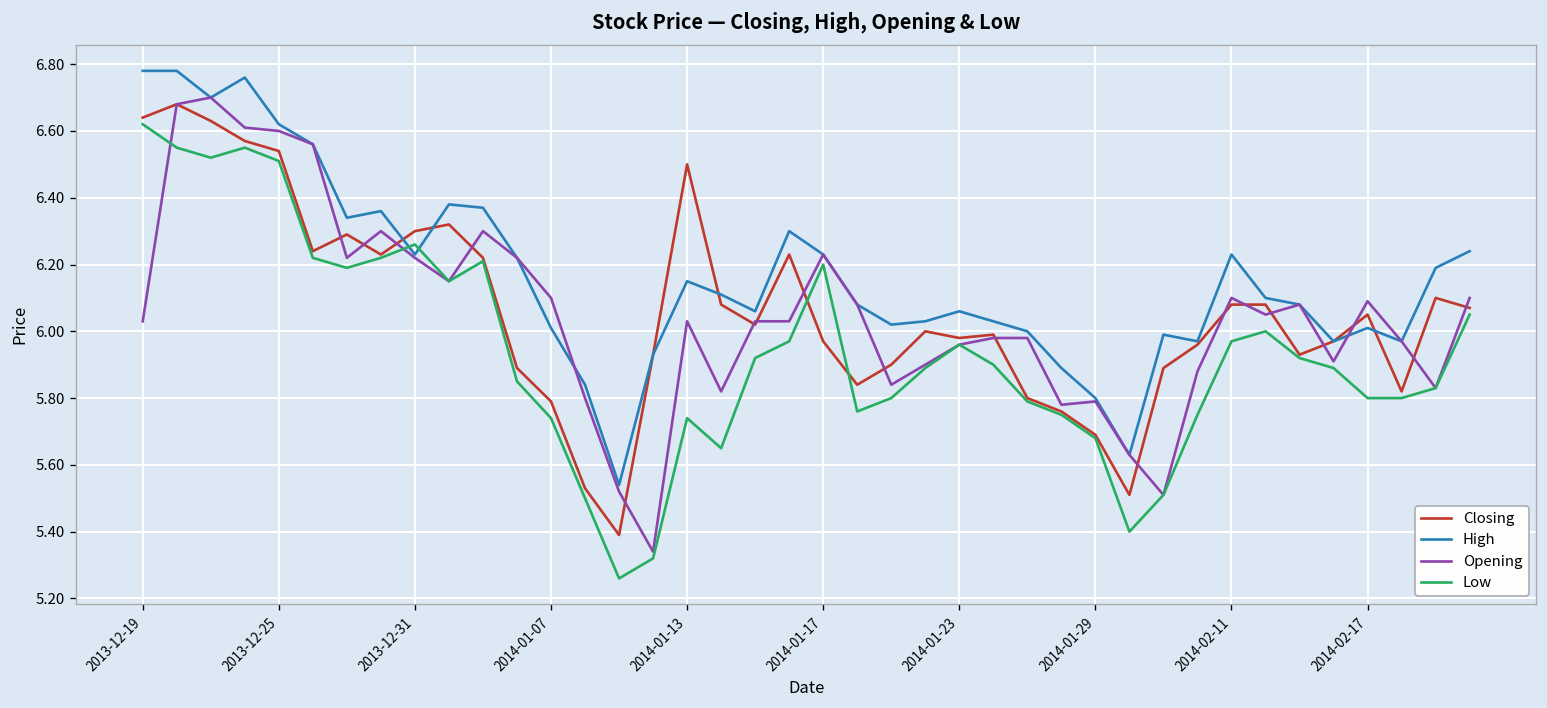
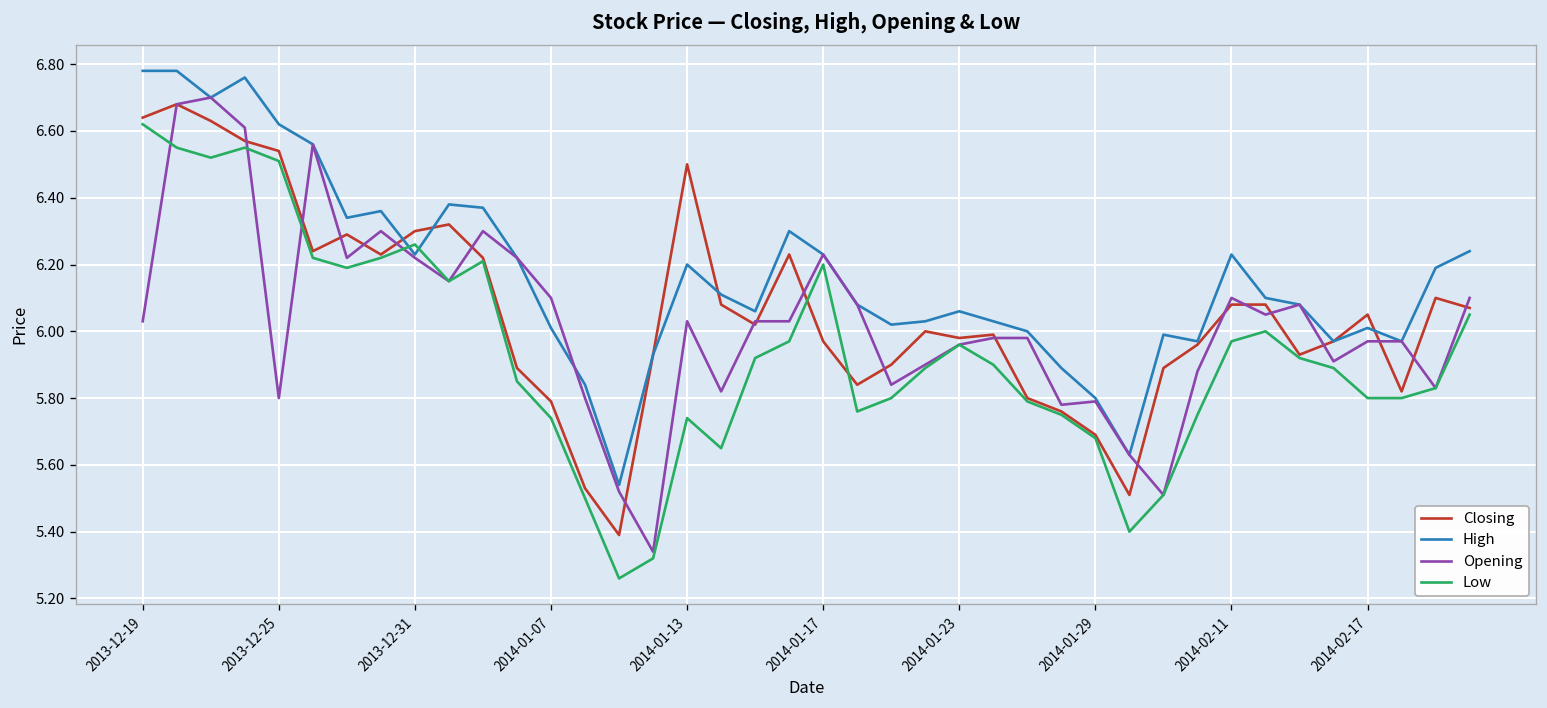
  {
    "Closing": {
      "2013-12-19": 6.64,
      "2013-12-25": 6.54,
      "2013-12-31": 6.30,
      "2014-01-07": 5.79,
      "2014-01-13": 6.50,
      "2014-01-17": 5.97,
      "2014-01-23": 5.98,
      "2014-01-29": 5.69,
      "2014-02-11": 6.08,
      "2014-02-17": 6.05
    },
    "High": {
      "2013-12-19": 6.78,
      "2013-12-25": 6.62,
      "2013-12-31": 6.23,
      "2014-01-07": 6.01,
-     "2014-01-13": 6.15,
+     "2014-01-13": 6.20,
      "2014-01-23": 6.06,
      "2014-01-29": 5.80,
      "2014-02-11": 6.23,
      "2014-02-17": 6.01
    },
    "Opening": {
      "2013-12-19": 6.03,
-     "2013-12-25": 6.6,
+     "2013-12-25": 5.8,
      "2013-12-31": 6.22,
      "2014-01-07": 6.10,
      "2014-01-13": 6.03,
      "2014-01-29": 5.79,
      "2014-02-11": 6.10,
-     "2014-02-17": 6.09
+     "2014-02-17": 5.97
    },
    "Low": {
      "2013-12-19": 6.62,
      "2013-12-25": 6.51,
      "2013-12-31": 6.26,
      "2014-01-07": 5.74,
      "2014-01-13": 5.74,
      "2014-01-17": 6.20,
      "2014-01-29": 5.68,
      "2014-02-11": 5.97,
      "2014-02-17": 5.80
    }
  }
